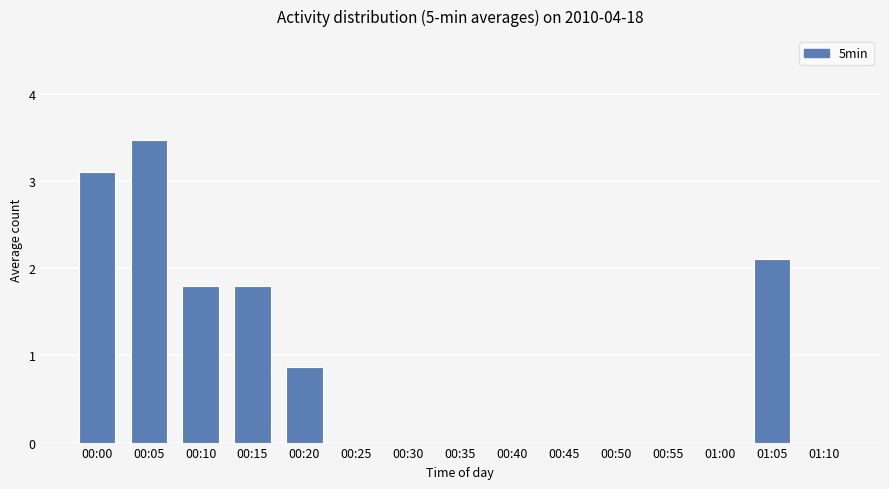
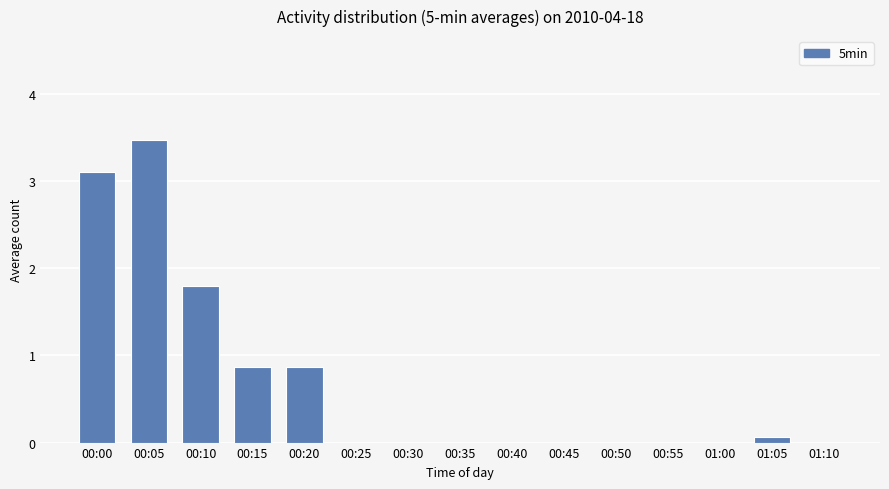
  {
    "00:00": 3.1,
    "00:05": 3.5,
    "00:10": 1.8,
-   "00:15": 1.8,
+   "00:15": 0.9,
    "00:20": 0.9,
    "00:25": 0.0,
    "00:30": 0.0,
    "00:35": 0.0,
    "00:40": 0.0,
    "00:45": 0.0,
    "00:50": 0.0,
    "00:55": 0.0,
    "01:00": 0.0,
-   "01:05": 2.1,
+   "01:05": 0.1,
    "01:10": 0.0
  }
